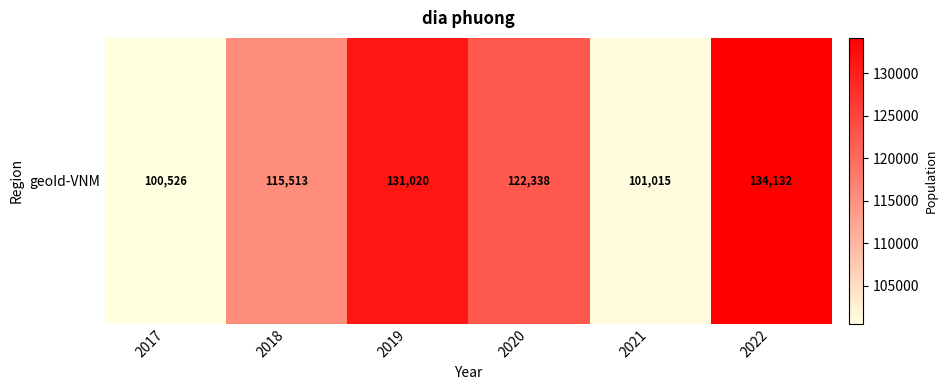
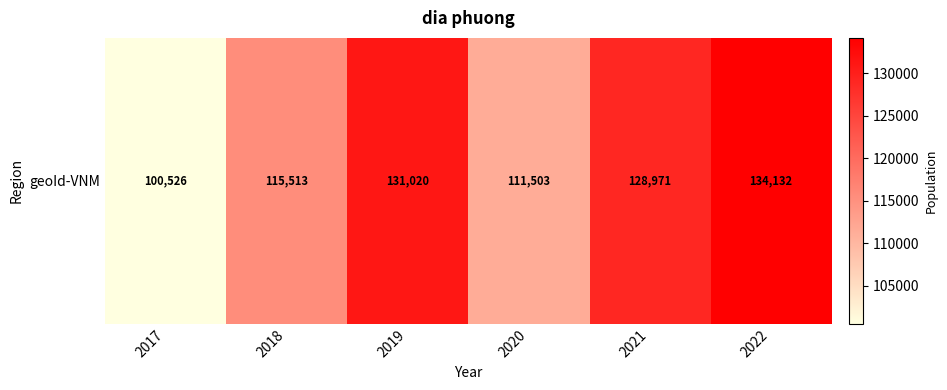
  {
    "geoId-VNM": {
      "2017": "100,526",
      "2018": "115,513",
      "2019": "131,020",
-     "2020": "122,338",
-     "2021": "101,015",
+     "2020": "111,503",
+     "2021": "128,971",
      "2022": "134,132"
    }
  }
